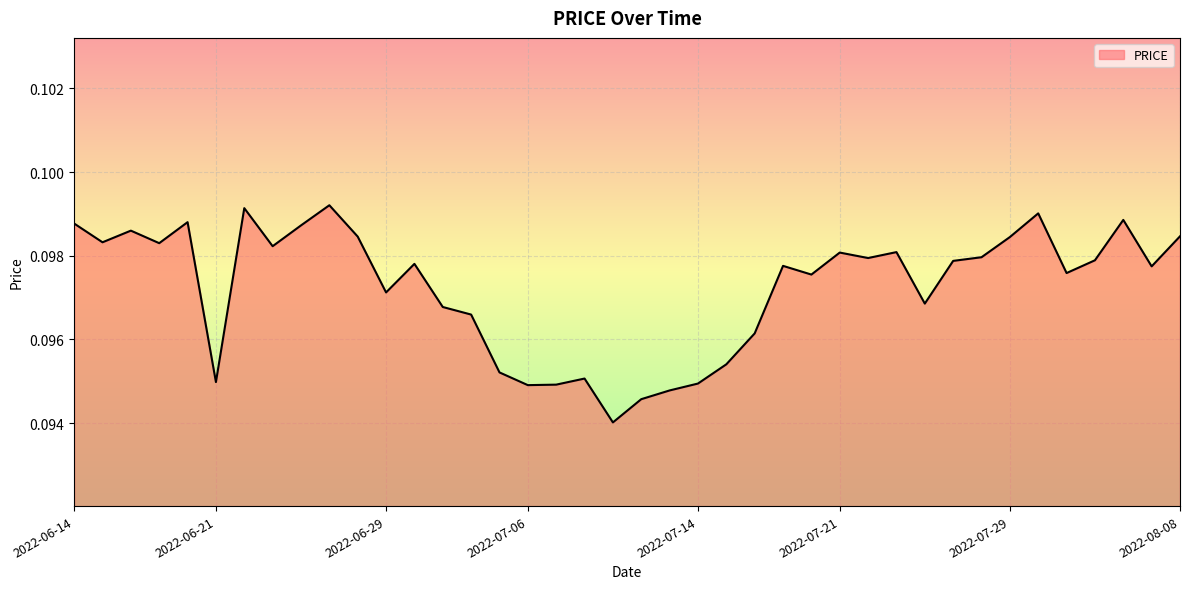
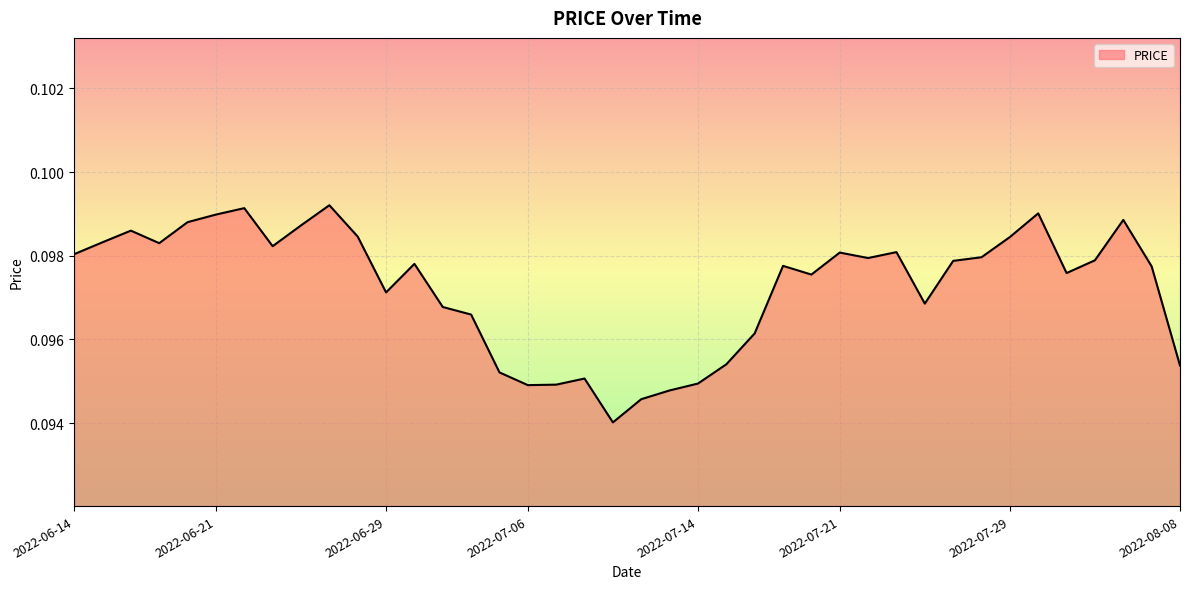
  {
-   "2022-06-14": 0.0988,
-   "2022-06-21": 0.0950,
+   "2022-06-14": 0.0980,
+   "2022-06-21": 0.0990,
    "2022-06-29": 0.0971,
    "2022-07-06": 0.0949,
    "2022-07-14": 0.0949,
    "2022-07-21": 0.0981,
    "2022-07-29": 0.0984,
-   "2022-08-08": 0.0985
+   "2022-08-08": 0.0954
  }
